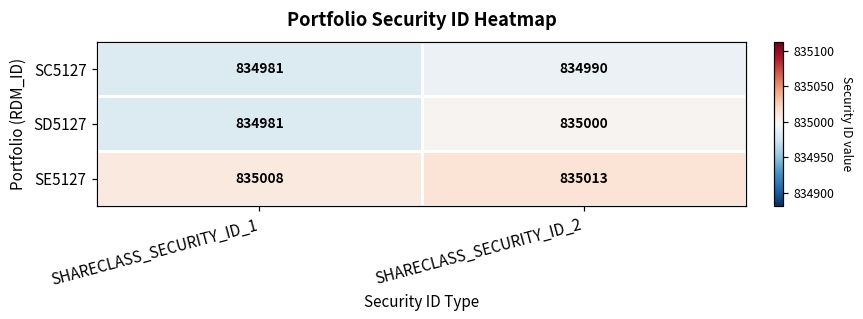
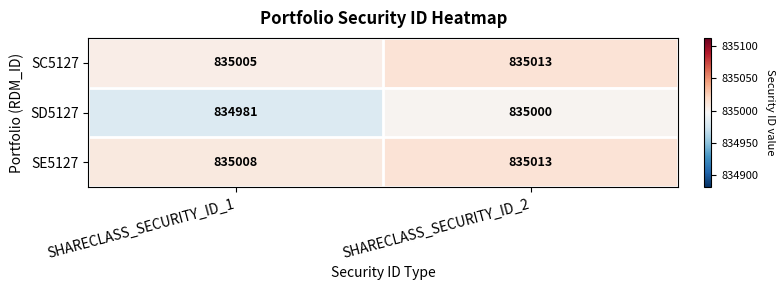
  {
    "SC5127": {
-     "SHARECLASS_SECURITY_ID_1": 834981,
-     "SHARECLASS_SECURITY_ID_2": 834990
+     "SHARECLASS_SECURITY_ID_1": 835005,
+     "SHARECLASS_SECURITY_ID_2": 835013
    },
    "SD5127": {
      "SHARECLASS_SECURITY_ID_1": 834981,
      "SHARECLASS_SECURITY_ID_2": 835000
    },
    "SE5127": {
      "SHARECLASS_SECURITY_ID_1": 835008,
      "SHARECLASS_SECURITY_ID_2": 835013
    }
  }
